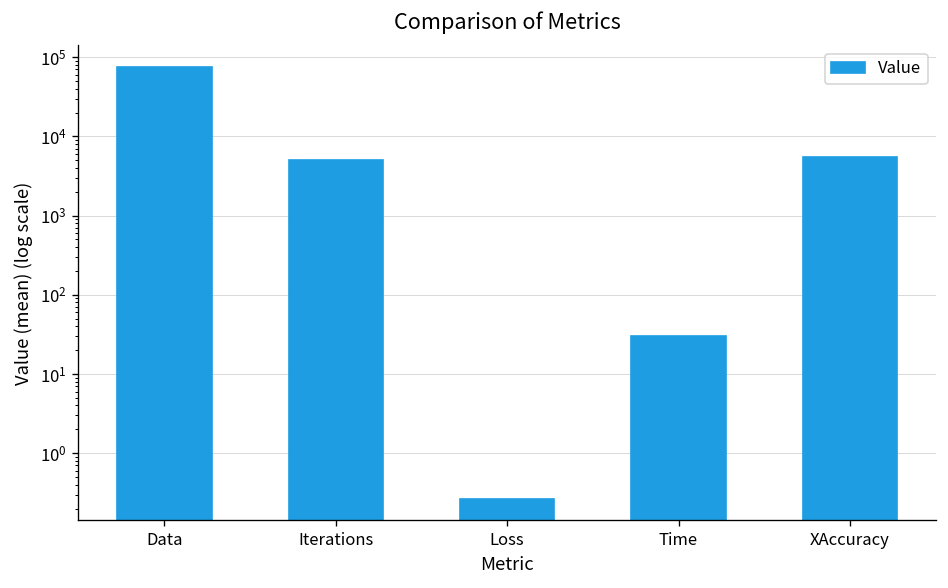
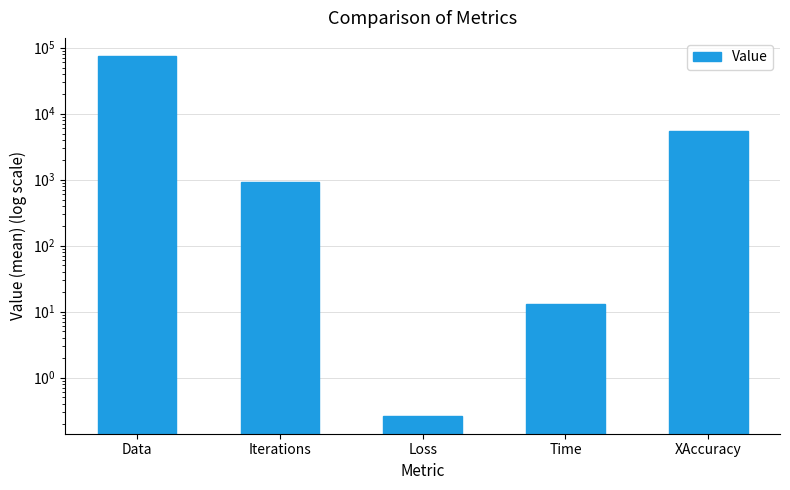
  {
    "Data": 80000,
-   "Iterations": 5000,
+   "Iterations": 900,
    "Loss": 0.26,
-   "Time": 30,
+   "Time": 13,
    "XAccuracy": 5000
  }
